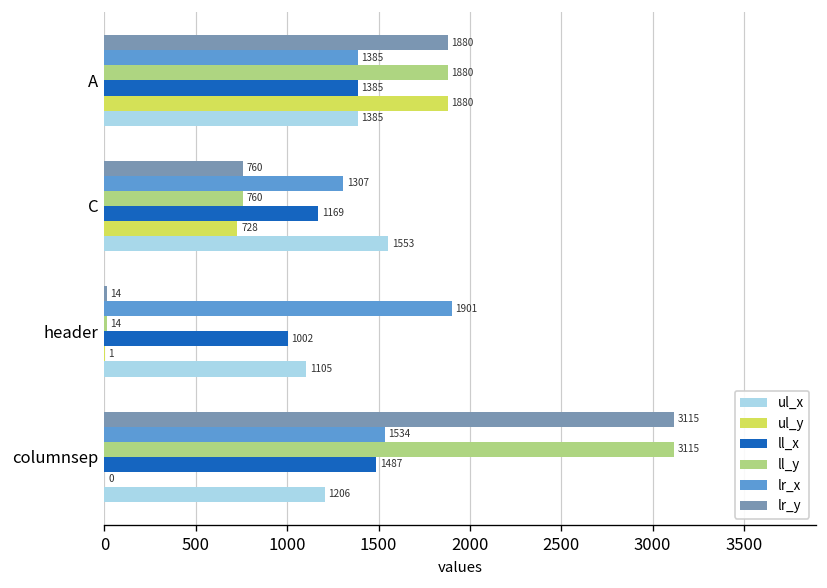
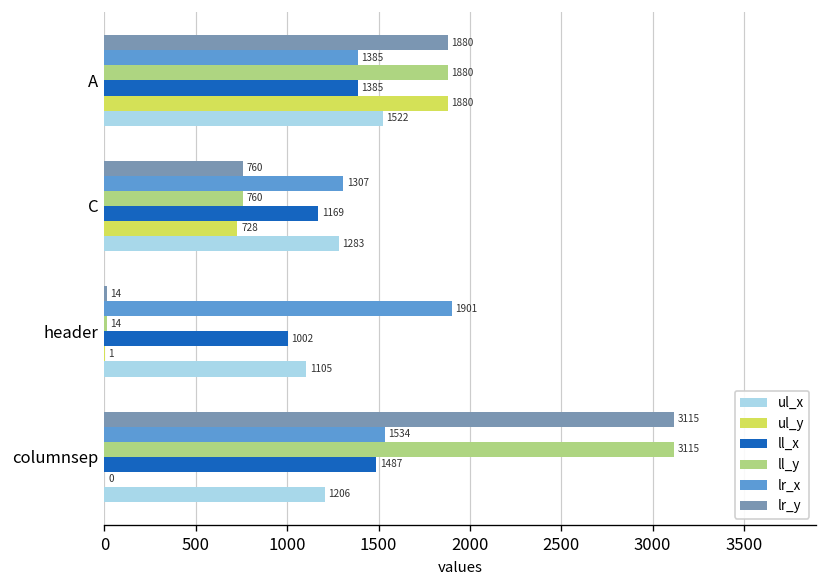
  {
    "ul_x": {
-     "A": 1385,
-     "C": 1553,
+     "A": 1522,
+     "C": 1283,
      "header": 1105,
      "columnsep": 1206
    },
    "ll_x": {
      "A": 1385,
      "C": 1169,
      "header": 1002,
      "columnsep": 1487
    }
  }
